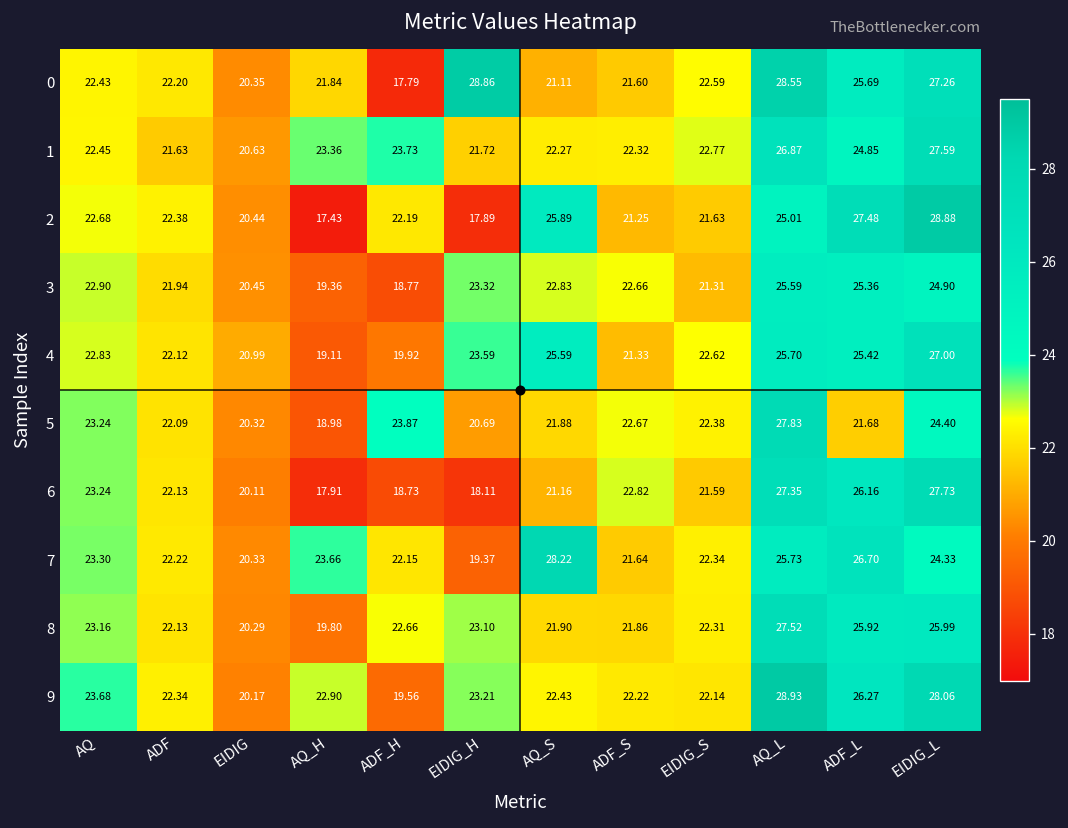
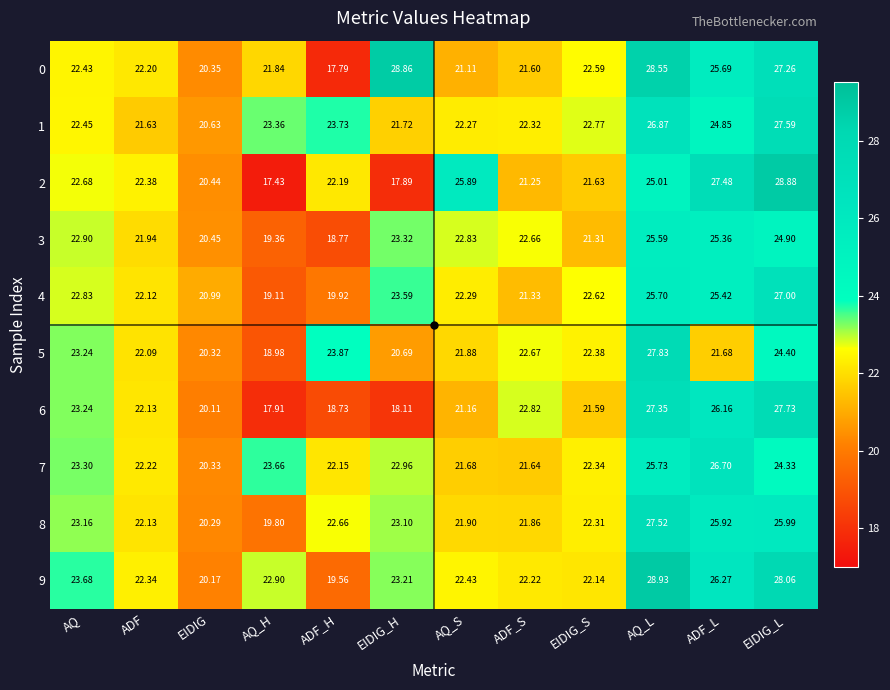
  {
    "0": {
      "AQ": 22.43,
      "ADF": 22.20,
      "EIDIG": 20.35,
      "AQ_H": 21.84,
      "ADF_H": 17.79,
      "EIDIG_H": 28.86,
      "AQ_S": 21.11,
      "ADF_S": 21.60,
      "EIDIG_S": 22.59,
      "AQ_L": 28.55,
      "ADF_L": 25.69,
      "EIDIG_L": 27.26
    },
    "1": {
      "AQ": 22.45,
      "ADF": 21.63,
      "EIDIG": 20.63,
      "AQ_H": 23.36,
      "ADF_H": 23.73,
      "EIDIG_H": 21.72,
      "AQ_S": 22.27,
      "ADF_S": 22.32,
      "EIDIG_S": 22.77,
      "AQ_L": 26.87,
      "ADF_L": 24.85,
      "EIDIG_L": 27.59
    },
    "2": {
      "AQ": 22.68,
      "ADF": 22.38,
      "EIDIG": 20.44,
      "AQ_H": 17.43,
      "ADF_H": 22.19,
      "EIDIG_H": 17.89,
      "AQ_S": 25.89,
      "ADF_S": 21.25,
      "EIDIG_S": 21.63,
      "AQ_L": 25.01,
      "ADF_L": 27.48,
      "EIDIG_L": 28.88
    },
    "3": {
      "AQ": 22.90,
      "ADF": 21.94,
      "EIDIG": 20.45,
      "AQ_H": 19.36,
      "ADF_H": 18.77,
      "EIDIG_H": 23.32,
      "AQ_S": 22.83,
      "ADF_S": 22.66,
      "EIDIG_S": 21.31,
      "AQ_L": 25.59,
      "ADF_L": 25.36,
      "EIDIG_L": 24.90
    },
    "4": {
      "AQ": 22.83,
      "ADF": 22.12,
      "EIDIG": 20.99,
      "AQ_H": 19.11,
      "ADF_H": 19.92,
      "EIDIG_H": 23.59,
-     "AQ_S": 25.59,
+     "AQ_S": 22.29,
      "ADF_S": 21.33,
      "EIDIG_S": 22.62,
      "AQ_L": 25.70,
      "ADF_L": 25.42,
      "EIDIG_L": 27.00
    },
    "5": {
      "AQ": 23.24,
      "ADF": 22.09,
      "EIDIG": 20.32,
      "AQ_H": 18.98,
      "ADF_H": 23.87,
      "EIDIG_H": 20.69,
      "AQ_S": 21.88,
      "ADF_S": 22.67,
      "EIDIG_S": 22.38,
      "AQ_L": 27.83,
      "ADF_L": 21.68,
      "EIDIG_L": 24.40
    },
    "6": {
      "AQ": 23.24,
      "ADF": 22.13,
      "EIDIG": 20.11,
      "AQ_H": 17.91,
      "ADF_H": 18.73,
      "EIDIG_H": 18.11,
      "AQ_S": 21.16,
      "ADF_S": 22.82,
      "EIDIG_S": 21.59,
      "AQ_L": 27.35,
      "ADF_L": 26.16,
      "EIDIG_L": 27.73
    },
    "7": {
      "AQ": 23.30,
      "ADF": 22.22,
      "EIDIG": 20.33,
      "AQ_H": 23.66,
      "ADF_H": 22.15,
-     "EIDIG_H": 19.37,
-     "AQ_S": 28.22,
+     "EIDIG_H": 22.96,
+     "AQ_S": 21.68,
      "ADF_S": 21.64,
      "EIDIG_S": 22.34,
      "AQ_L": 25.73,
      "ADF_L": 26.70,
      "EIDIG_L": 24.33
    },
    "8": {
      "AQ": 23.16,
      "ADF": 22.13,
      "EIDIG": 20.29,
      "AQ_H": 19.80,
      "ADF_H": 22.66,
      "EIDIG_H": 23.10,
      "AQ_S": 21.90,
      "ADF_S": 21.86,
      "EIDIG_S": 22.31,
      "AQ_L": 27.52,
      "ADF_L": 25.92,
      "EIDIG_L": 25.99
    },
    "9": {
      "AQ": 23.68,
      "ADF": 22.34,
      "EIDIG": 20.17,
      "AQ_H": 22.90,
      "ADF_H": 19.56,
      "EIDIG_H": 23.21,
      "AQ_S": 22.43,
      "ADF_S": 22.22,
      "EIDIG_S": 22.14,
      "AQ_L": 28.93,
      "ADF_L": 26.27,
      "EIDIG_L": 28.06
    }
  }
